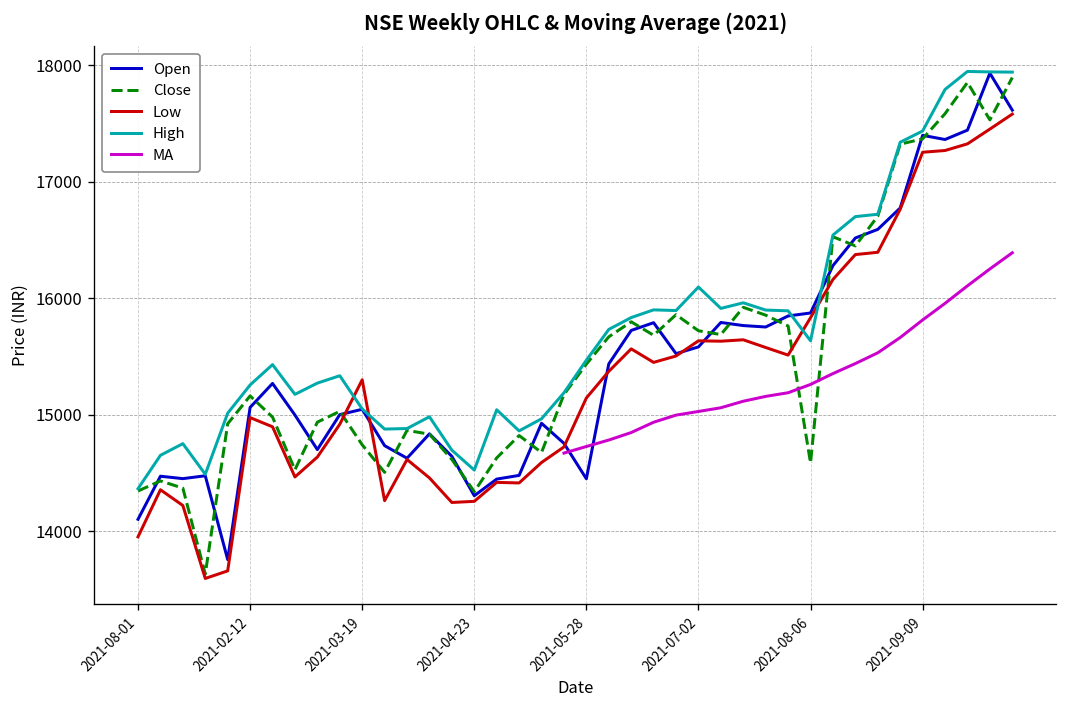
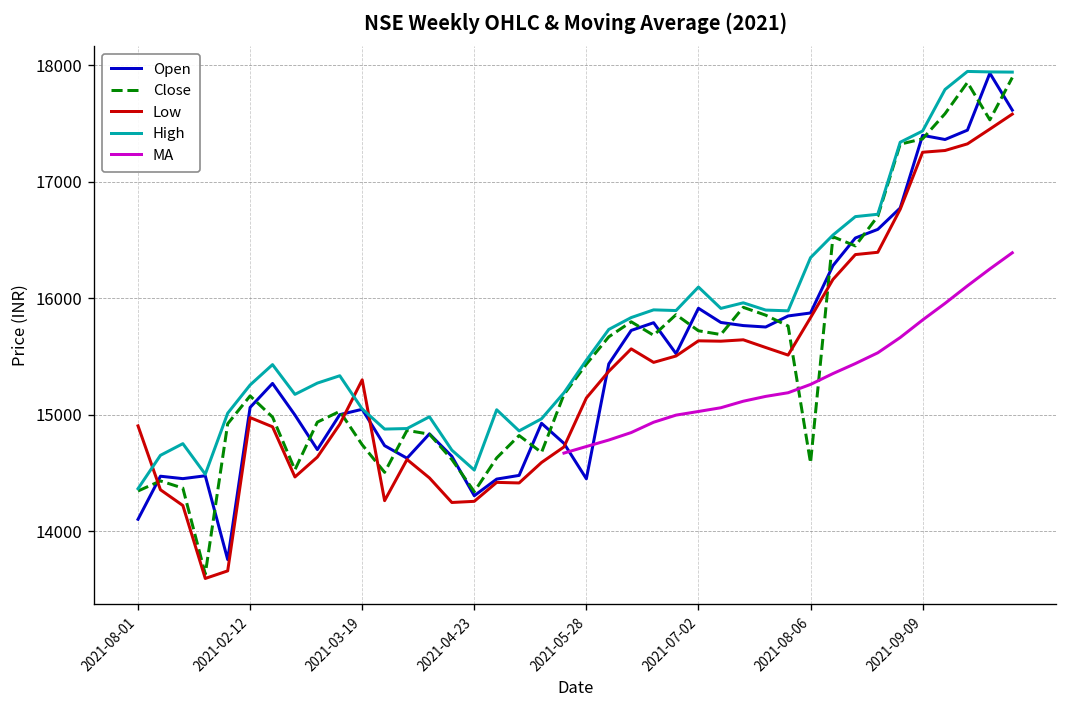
  {
    "Open": {
      "2021-08-01": 14100,
      "2021-02-12": 15100,
      "2021-04-23": 14300,
      "2021-05-28": 14500,
-     "2021-07-02": 15600,
+     "2021-07-02": 15900,
      "2021-08-06": 15900,
      "2021-09-09": 17400
    },
    "Close": {
      "2021-02-12": 15200,
      "2021-03-19": 14700,
      "2021-04-23": 14300,
      "2021-05-28": 15400,
      "2021-07-02": 15700,
      "2021-08-06": 14600,
      "2021-09-09": 17400
    },
    "Low": {
-     "2021-08-01": 14000,
+     "2021-08-01": 14900,
      "2021-02-12": 15000,
      "2021-03-19": 15300,
      "2021-04-23": 14300,
      "2021-05-28": 15100,
      "2021-07-02": 15600,
      "2021-08-06": 15800,
      "2021-09-09": 17300
    },
    "High": {
      "2021-02-12": 15300,
      "2021-04-23": 14500,
      "2021-05-28": 15500,
      "2021-07-02": 16100,
-     "2021-08-06": 15600,
+     "2021-08-06": 16300,
      "2021-09-09": 17400
    },
    "MA": {
      "2021-05-28": 14700,
      "2021-07-02": 15000,
      "2021-08-06": 15300,
      "2021-09-09": 15800
    }
  }
